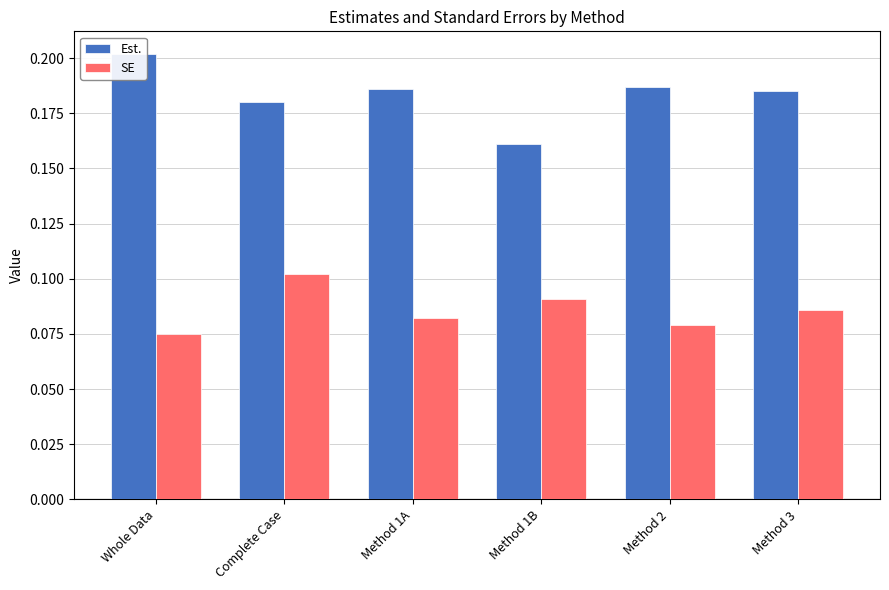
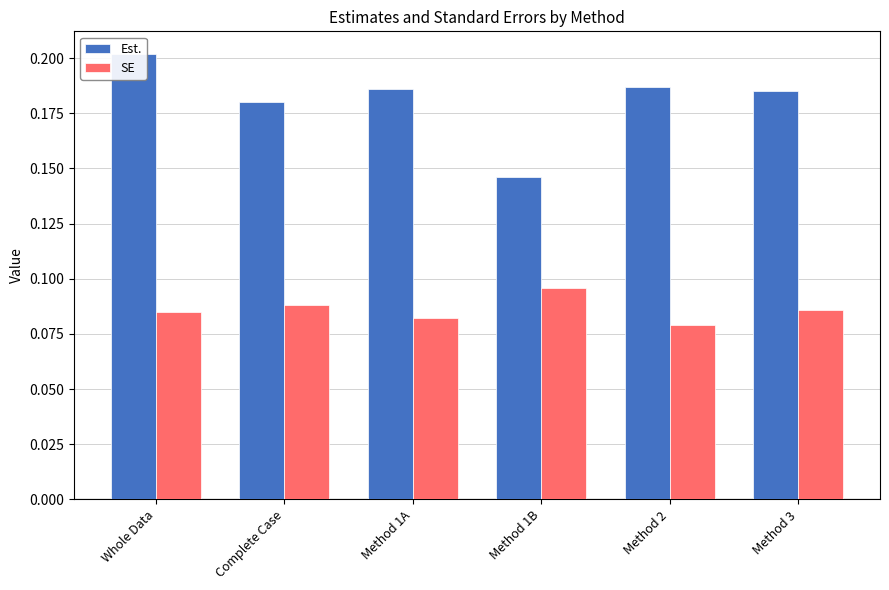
  {
    "Est.": {
      "Complete Case": 0.180,
      "Method 1A": 0.186,
-     "Method 1B": 0.161,
+     "Method 1B": 0.146,
      "Method 2": 0.187,
      "Method 3": 0.185
    },
    "SE": {
-     "Whole Data": 0.075,
-     "Complete Case": 0.102,
+     "Whole Data": 0.085,
+     "Complete Case": 0.088,
      "Method 1A": 0.082,
-     "Method 1B": 0.091,
+     "Method 1B": 0.096,
      "Method 2": 0.079,
      "Method 3": 0.086
    }
  }
